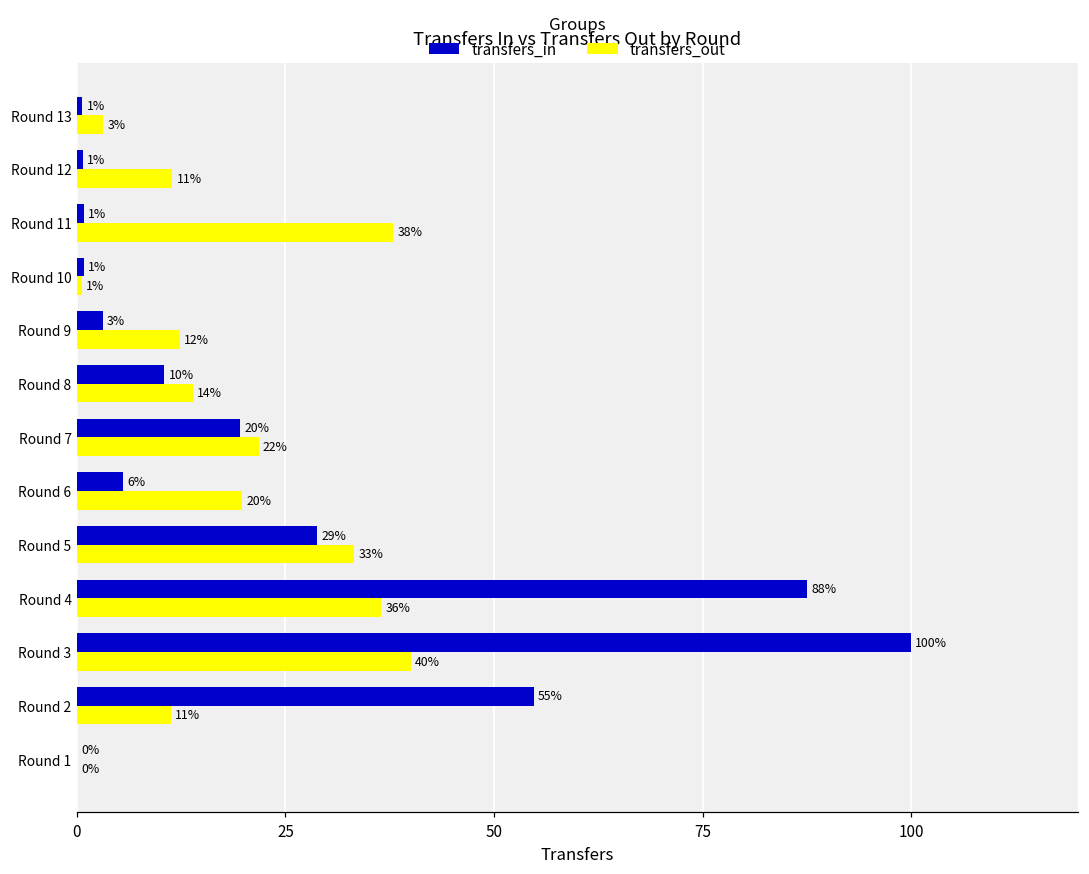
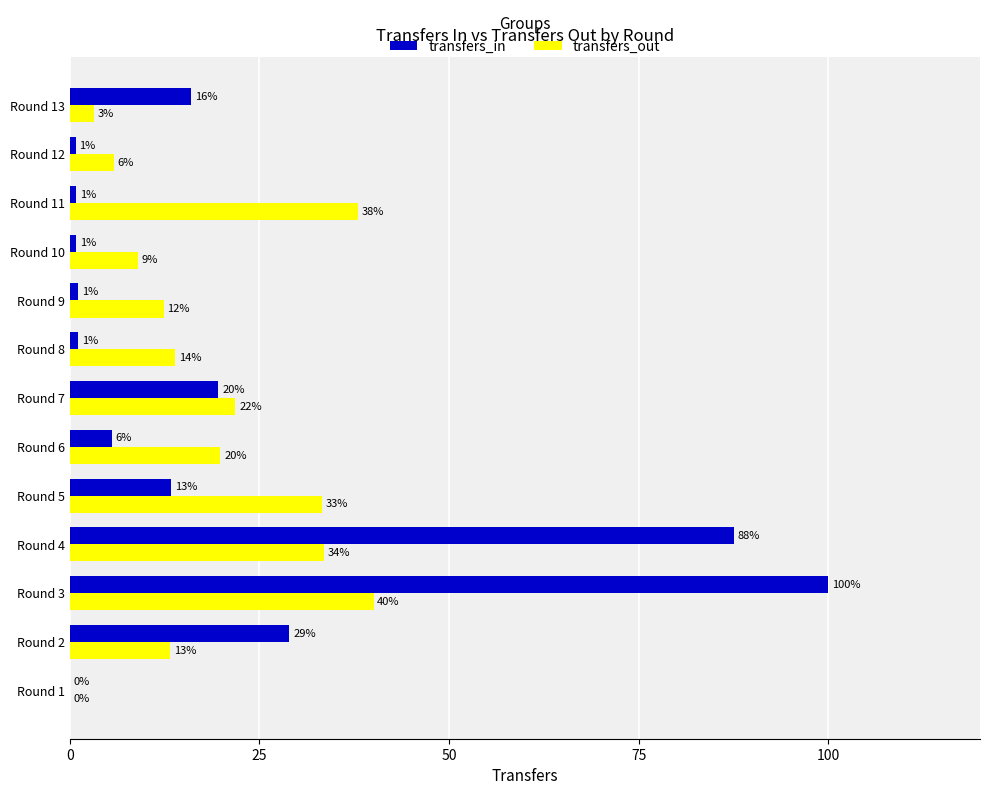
  {
    "transfers_in": {
-     "Round 13": "1%",
+     "Round 13": "16%",
      "Round 12": "1%",
      "Round 11": "1%",
      "Round 10": "1%",
-     "Round 9": "3%",
-     "Round 8": "10%",
+     "Round 9": "1%",
+     "Round 8": "1%",
      "Round 7": "20%",
      "Round 6": "6%",
-     "Round 5": "29%",
+     "Round 5": "13%",
      "Round 4": "88%",
      "Round 3": "100%",
-     "Round 2": "55%",
+     "Round 2": "29%",
      "Round 1": "0%"
    },
    "transfers_out": {
      "Round 13": "3%",
-     "Round 12": "11%",
+     "Round 12": "6%",
      "Round 11": "38%",
-     "Round 10": "1%",
+     "Round 10": "9%",
      "Round 9": "12%",
      "Round 8": "14%",
      "Round 7": "22%",
      "Round 6": "20%",
      "Round 5": "33%",
-     "Round 4": "36%",
+     "Round 4": "34%",
      "Round 3": "40%",
-     "Round 2": "11%",
+     "Round 2": "13%",
      "Round 1": "0%"
    }
  }
